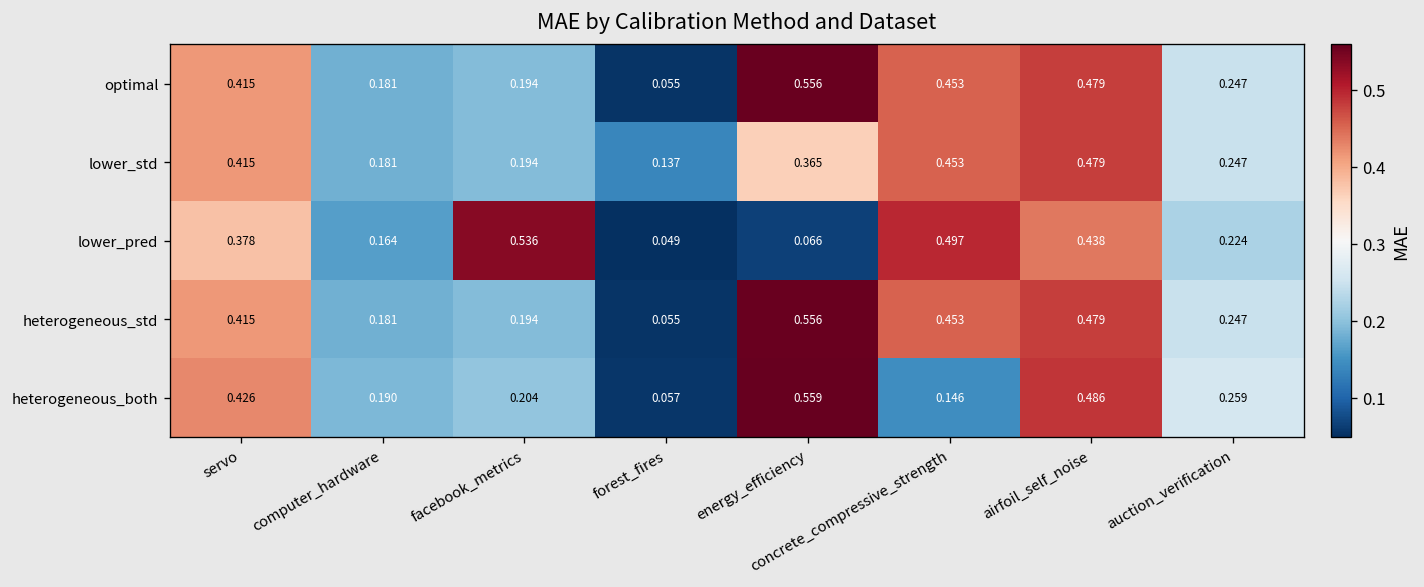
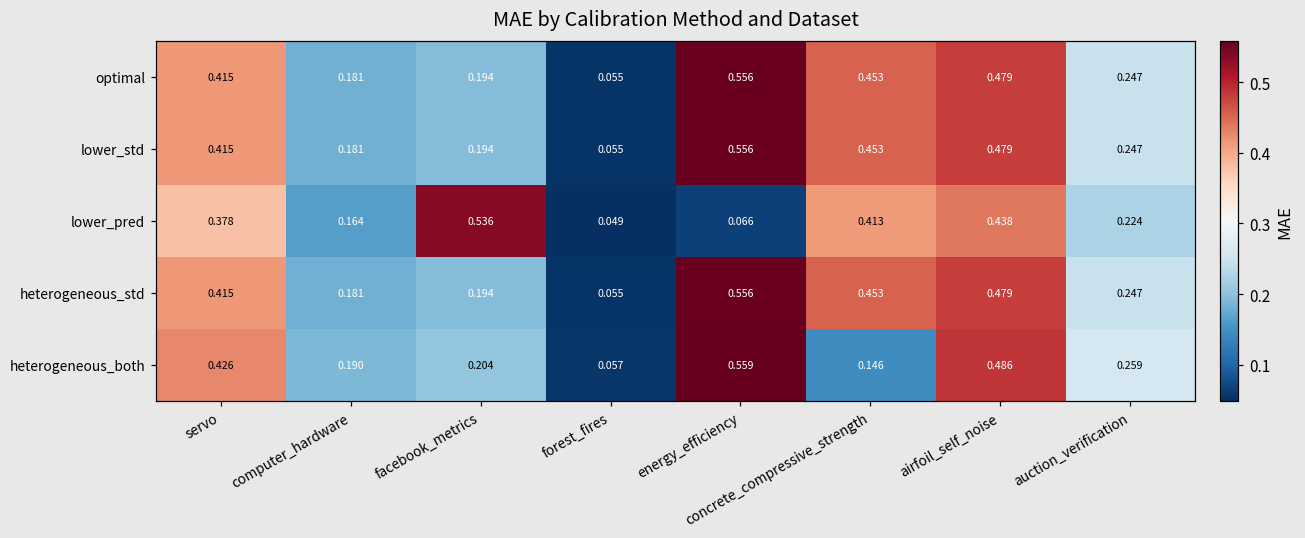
  {
    "optimal": {
      "servo": 0.415,
      "computer_hardware": 0.181,
      "facebook_metrics": 0.194,
      "forest_fires": 0.055,
      "energy_efficiency": 0.556,
      "concrete_compressive_strength": 0.453,
      "airfoil_self_noise": 0.479,
      "auction_verification": 0.247
    },
    "lower_std": {
      "servo": 0.415,
      "computer_hardware": 0.181,
      "facebook_metrics": 0.194,
-     "forest_fires": 0.137,
-     "energy_efficiency": 0.365,
+     "forest_fires": 0.055,
+     "energy_efficiency": 0.556,
      "concrete_compressive_strength": 0.453,
      "airfoil_self_noise": 0.479,
      "auction_verification": 0.247
    },
    "lower_pred": {
      "servo": 0.378,
      "computer_hardware": 0.164,
      "facebook_metrics": 0.536,
      "forest_fires": 0.049,
      "energy_efficiency": 0.066,
-     "concrete_compressive_strength": 0.497,
+     "concrete_compressive_strength": 0.413,
      "airfoil_self_noise": 0.438,
      "auction_verification": 0.224
    },
    "heterogeneous_std": {
      "servo": 0.415,
      "computer_hardware": 0.181,
      "facebook_metrics": 0.194,
      "forest_fires": 0.055,
      "energy_efficiency": 0.556,
      "concrete_compressive_strength": 0.453,
      "airfoil_self_noise": 0.479,
      "auction_verification": 0.247
    },
    "heterogeneous_both": {
      "servo": 0.426,
      "computer_hardware": 0.190,
      "facebook_metrics": 0.204,
      "forest_fires": 0.057,
      "energy_efficiency": 0.559,
      "concrete_compressive_strength": 0.146,
      "airfoil_self_noise": 0.486,
      "auction_verification": 0.259
    }
  }
